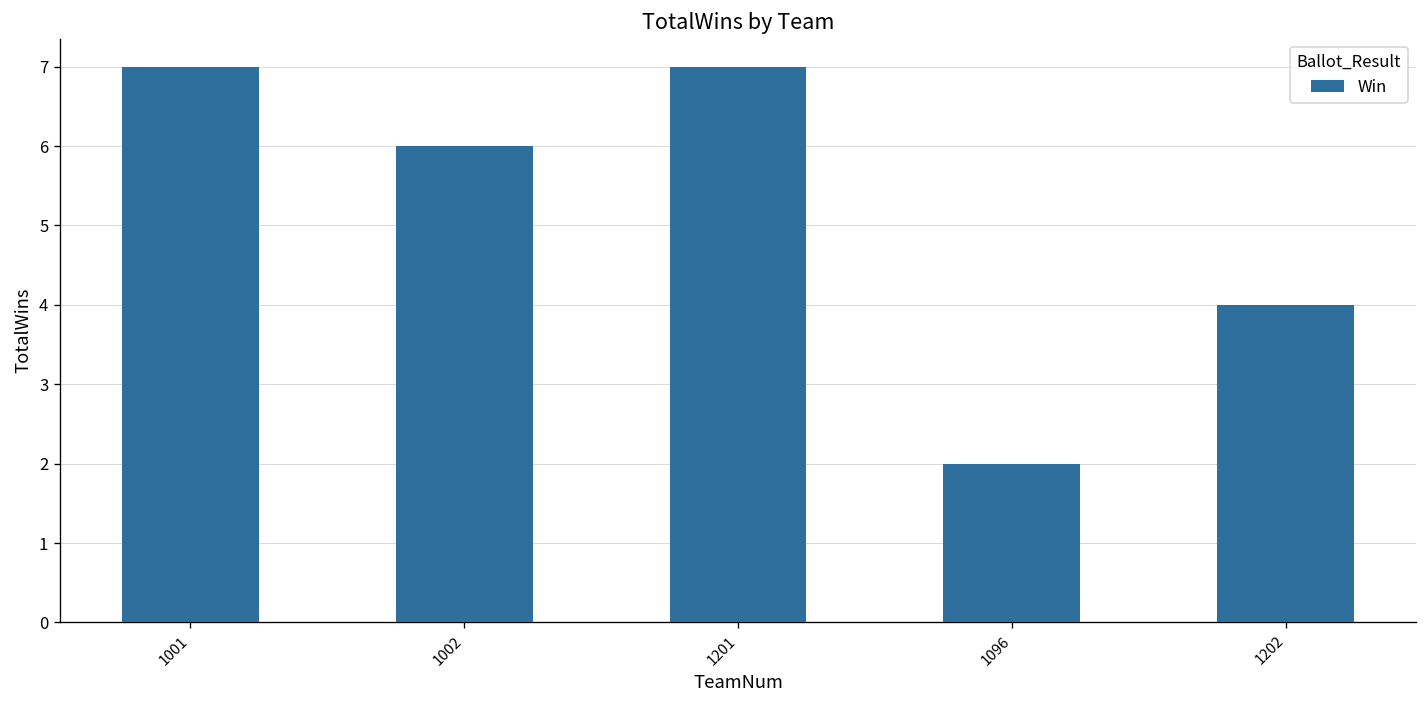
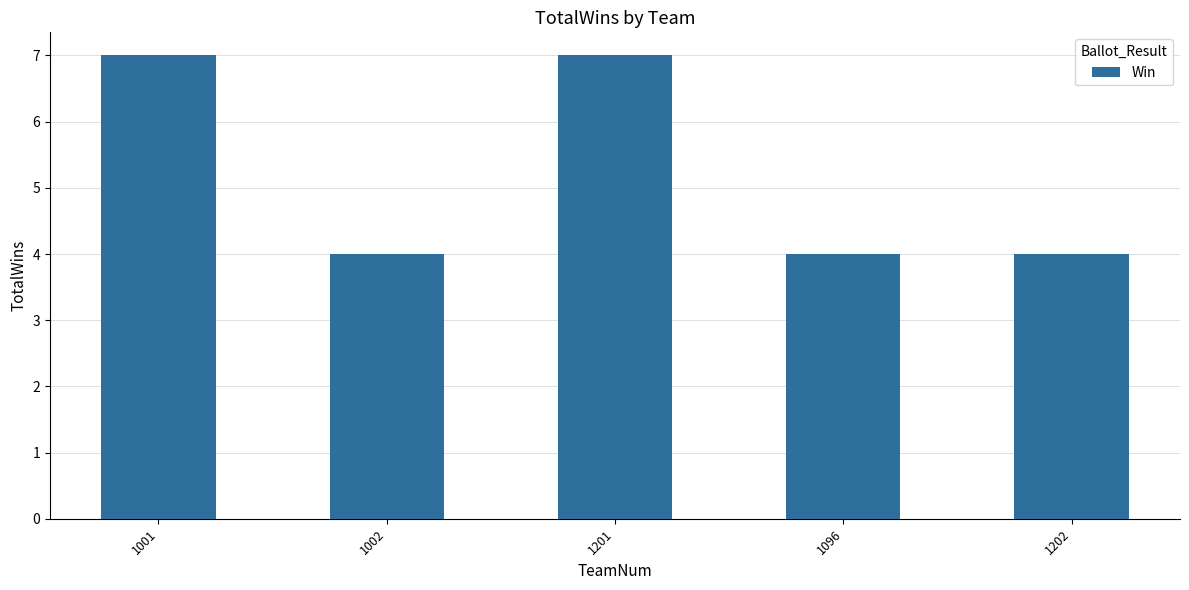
  {
    "1001": 7,
-   "1002": 6,
+   "1002": 4,
    "1201": 7,
-   "1096": 2,
+   "1096": 4,
    "1202": 4
  }
